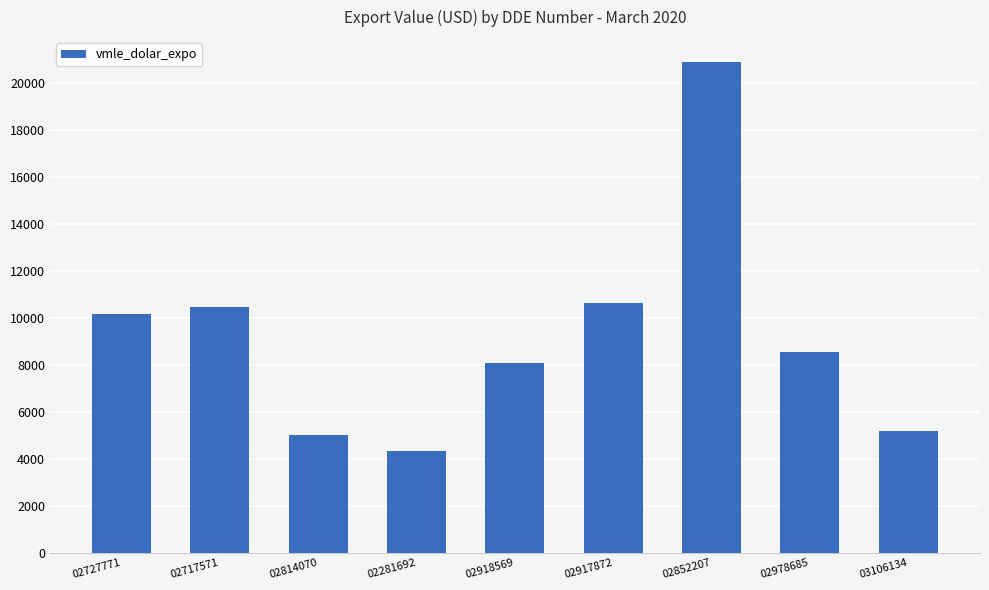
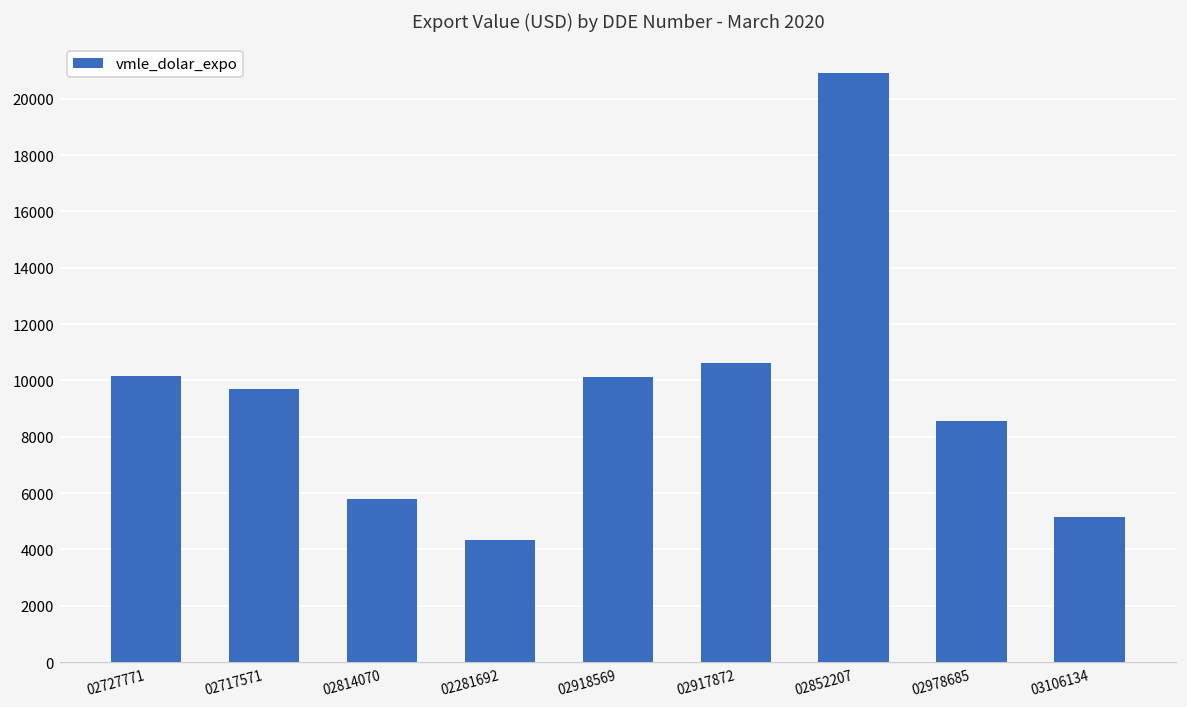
  {
    "02727771": 10200,
-   "02717571": 10500,
-   "02814070": 5000,
+   "02717571": 9700,
+   "02814070": 5800,
    "02281692": 4300,
-   "02918569": 8100,
+   "02918569": 10100,
    "02917872": 10600,
    "02852207": 20900,
    "02978685": 8600,
    "03106134": 5200
  }
